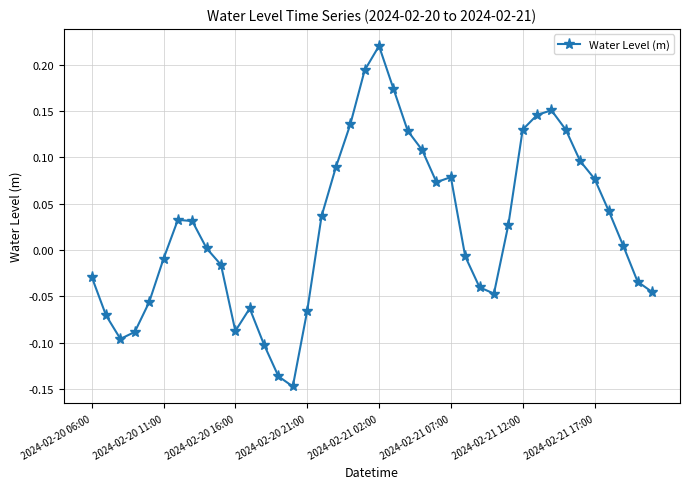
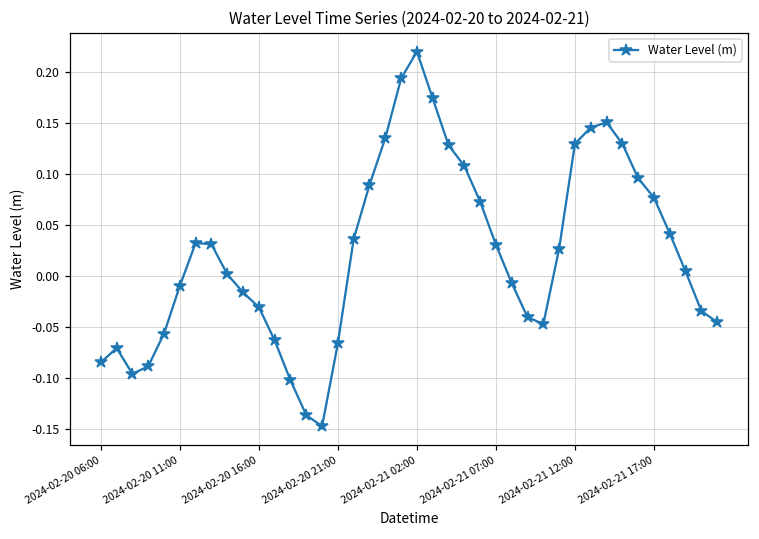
  {
-   "2024-02-20 06:00": -0.03,
+   "2024-02-20 06:00": -0.08,
    "2024-02-20 11:00": -0.01,
-   "2024-02-20 16:00": -0.09,
+   "2024-02-20 16:00": -0.03,
    "2024-02-20 21:00": -0.07,
    "2024-02-21 02:00": 0.22,
-   "2024-02-21 07:00": 0.08,
+   "2024-02-21 07:00": 0.03,
    "2024-02-21 12:00": 0.13,
    "2024-02-21 17:00": 0.08
  }
